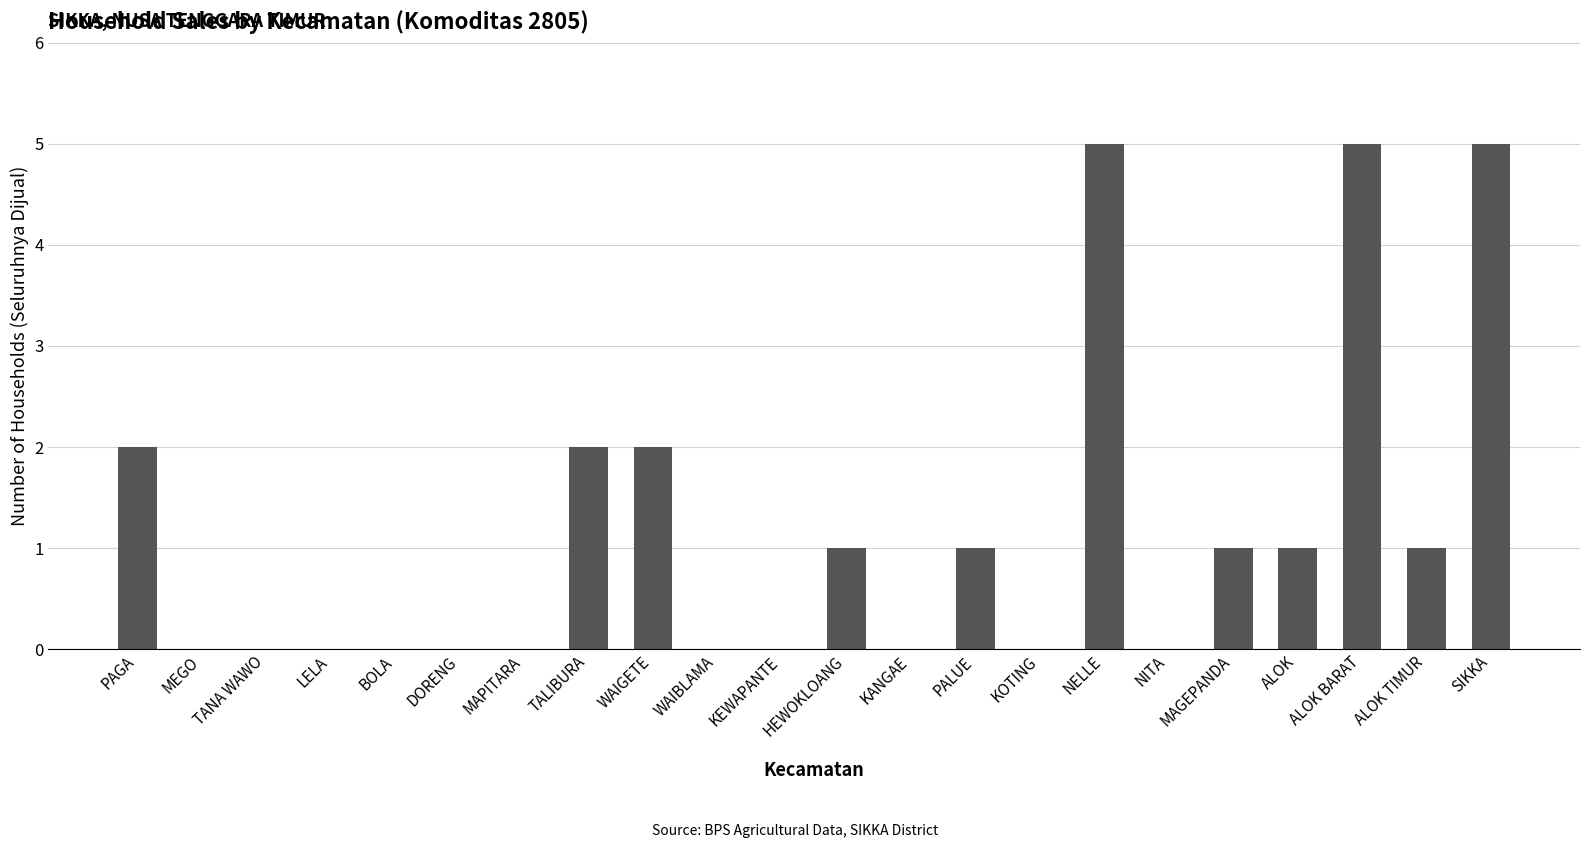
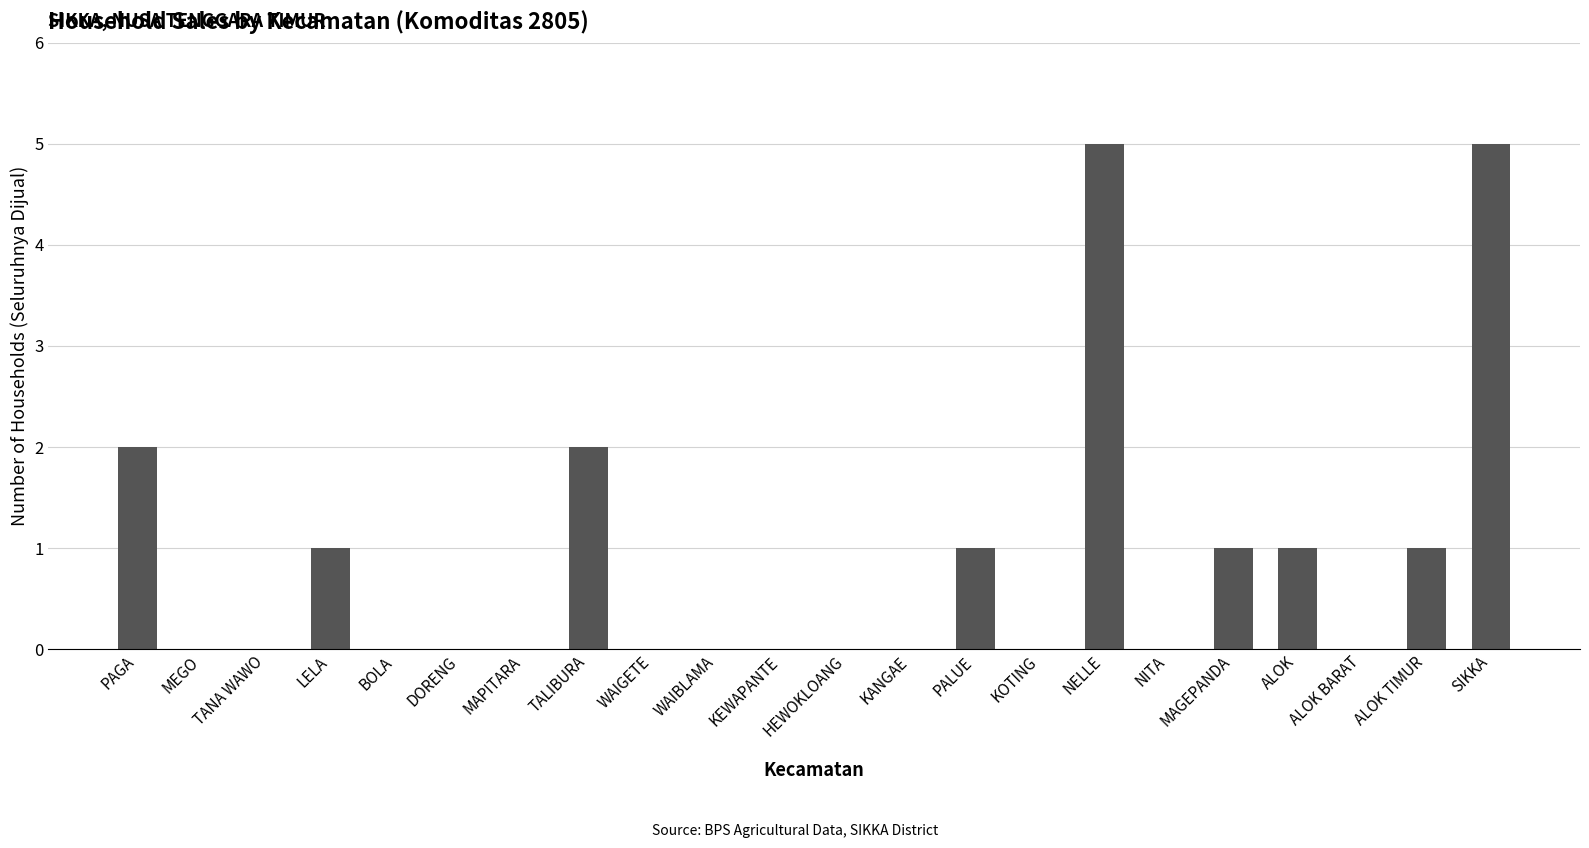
  {
    "PAGA": 2,
    "MEGO": 0,
    "TANA WAWO": 0,
-   "LELA": 0,
+   "LELA": 1,
    "BOLA": 0,
    "DORENG": 0,
    "MAPITARA": 0,
    "TALIBURA": 2,
-   "WAIGETE": 2,
+   "WAIGETE": 0,
    "WAIBLAMA": 0,
    "KEWAPANTE": 0,
-   "HEWOKLOANG": 1,
+   "HEWOKLOANG": 0,
    "KANGAE": 0,
    "PALUE": 1,
    "KOTING": 0,
    "NELLE": 5,
    "NITA": 0,
    "MAGEPANDA": 1,
    "ALOK": 1,
-   "ALOK BARAT": 5,
+   "ALOK BARAT": 0,
    "ALOK TIMUR": 1,
    "SIKKA": 5
  }
